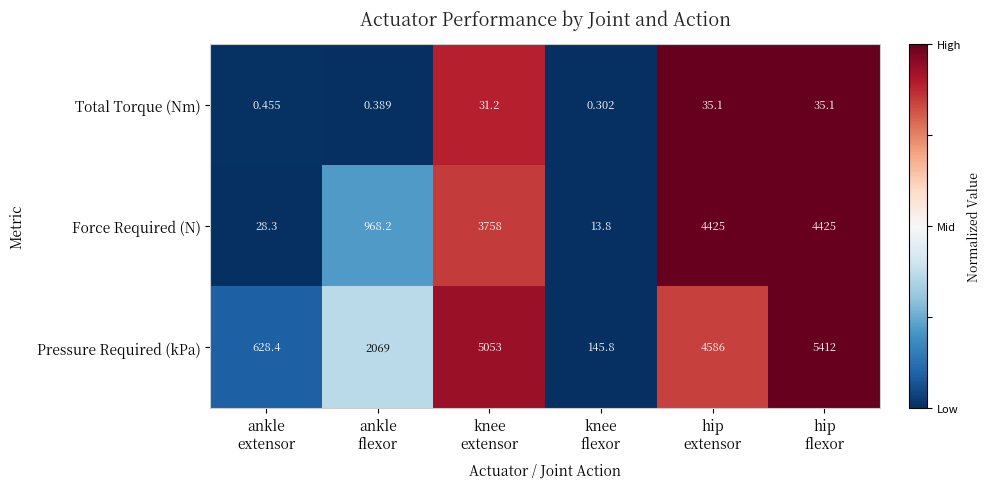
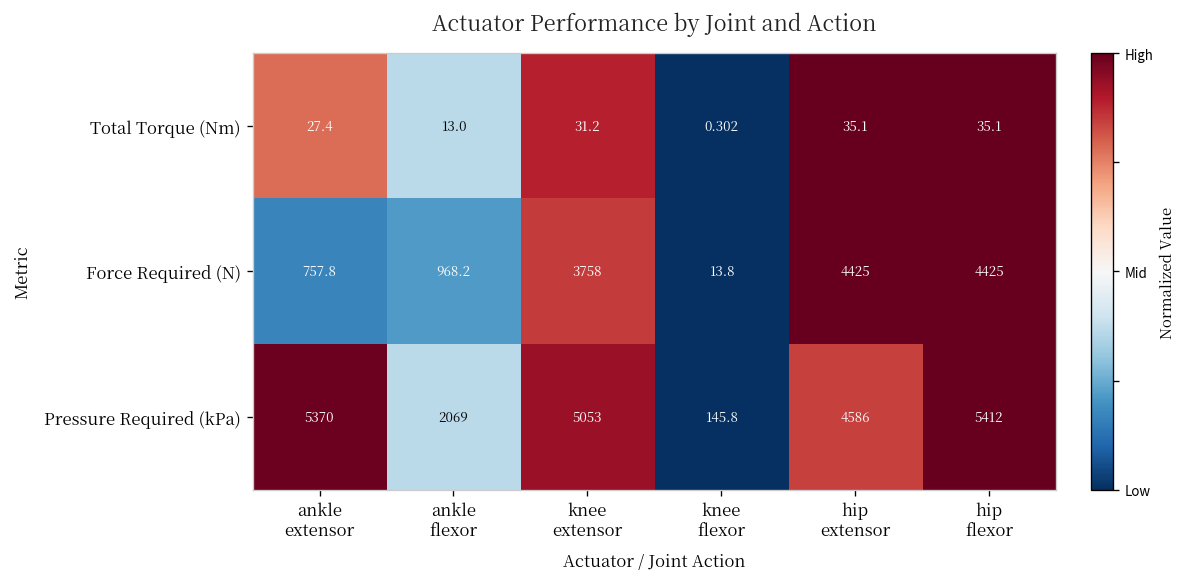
  {
    "Total Torque (Nm)": {
-     "ankle extensor": 0.455,
-     "ankle flexor": 0.389,
+     "ankle extensor": 27.4,
+     "ankle flexor": 13.0,
      "knee extensor": 31.2,
      "knee flexor": 0.302,
      "hip extensor": 35.1,
      "hip flexor": 35.1
    },
    "Force Required (N)": {
-     "ankle extensor": 28.3,
+     "ankle extensor": 757.8,
      "ankle flexor": 968.2,
      "knee extensor": 3758,
      "knee flexor": 13.8,
      "hip extensor": 4425,
      "hip flexor": 4425
    },
    "Pressure Required (kPa)": {
-     "ankle extensor": 628.4,
+     "ankle extensor": 5370,
      "ankle flexor": 2069,
      "knee extensor": 5053,
      "knee flexor": 145.8,
      "hip extensor": 4586,
      "hip flexor": 5412
    }
  }
